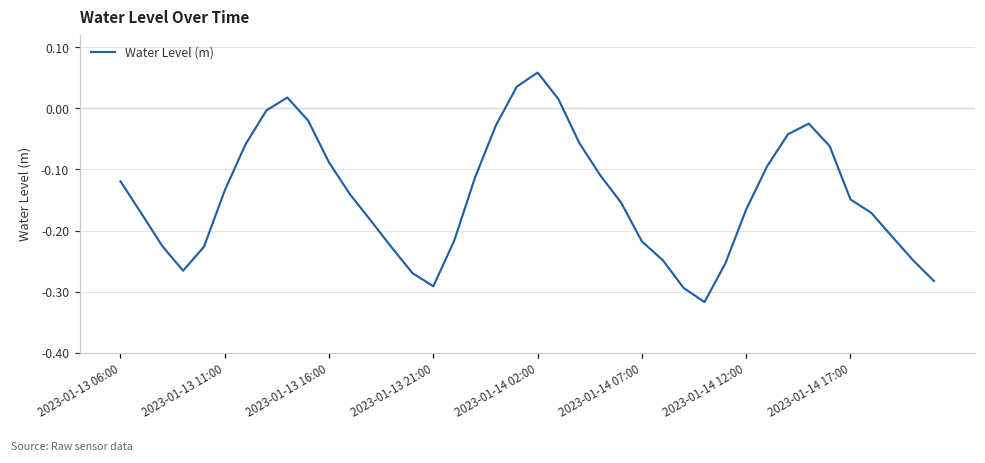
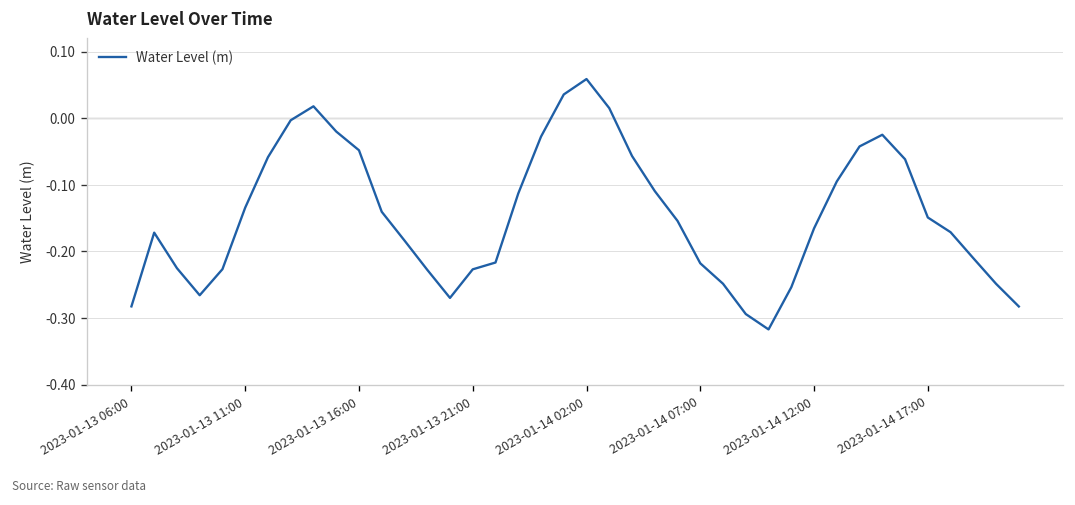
  {
-   "2023-01-13 06:00": -0.12,
+   "2023-01-13 06:00": -0.28,
    "2023-01-13 11:00": -0.13,
-   "2023-01-13 16:00": -0.09,
-   "2023-01-13 21:00": -0.29,
+   "2023-01-13 16:00": -0.05,
+   "2023-01-13 21:00": -0.23,
    "2023-01-14 02:00": 0.06,
    "2023-01-14 07:00": -0.22,
    "2023-01-14 12:00": -0.17,
    "2023-01-14 17:00": -0.15
  }
